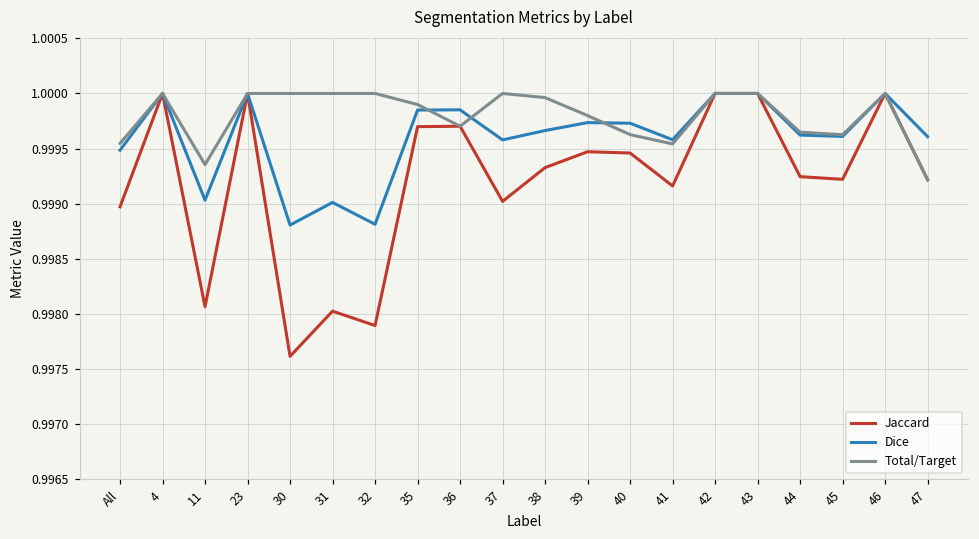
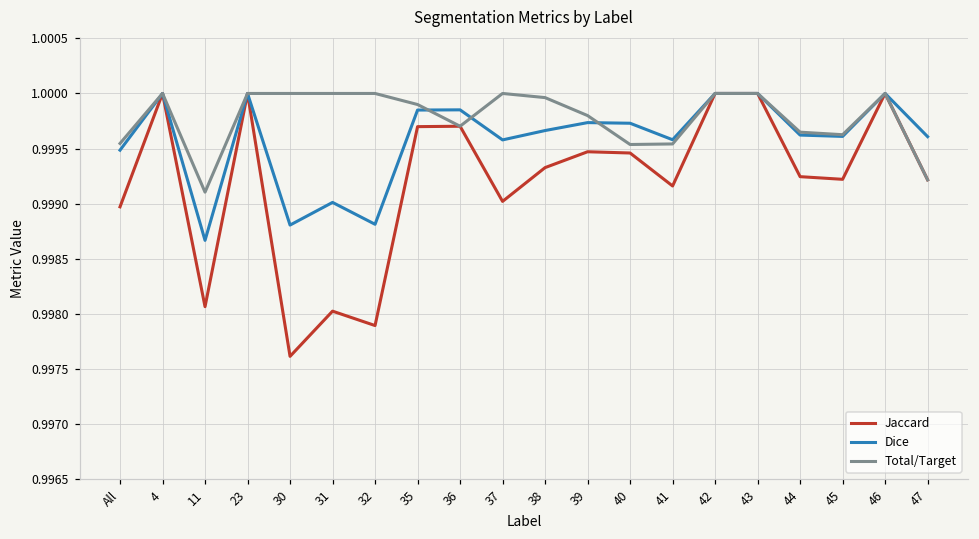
  {
    "Jaccard": {
      "All": 0.99897,
      "11": 0.99806,
      "30": 0.99761,
      "31": 0.99802,
      "32": 0.99789,
      "35": 0.99970,
      "37": 0.99902,
      "38": 0.99933,
      "39": 0.99947,
      "40": 0.99946,
      "41": 0.99916,
      "44": 0.99924,
      "45": 0.99922
    },
    "Dice": {
      "All": 0.99949,
-     "11": 0.99903,
+     "11": 0.99867,
      "30": 0.99881,
      "31": 0.99901,
      "32": 0.99881,
      "35": 0.99985,
      "36": 0.99985,
      "37": 0.99958,
      "38": 0.99966,
      "39": 0.99974,
      "40": 0.99973,
      "41": 0.99958,
      "44": 0.99962,
      "47": 0.99961
    },
    "Total/Target": {
      "All": 0.99955,
-     "11": 0.99935,
+     "11": 0.99910,
      "30": 1.00000,
      "31": 1.00000,
      "32": 1.00000,
      "35": 0.99990,
      "37": 1.00000,
      "38": 0.99996,
      "39": 0.99980,
-     "40": 0.99963,
+     "40": 0.99954,
      "41": 0.99954,
      "44": 0.99965
    }
  }
